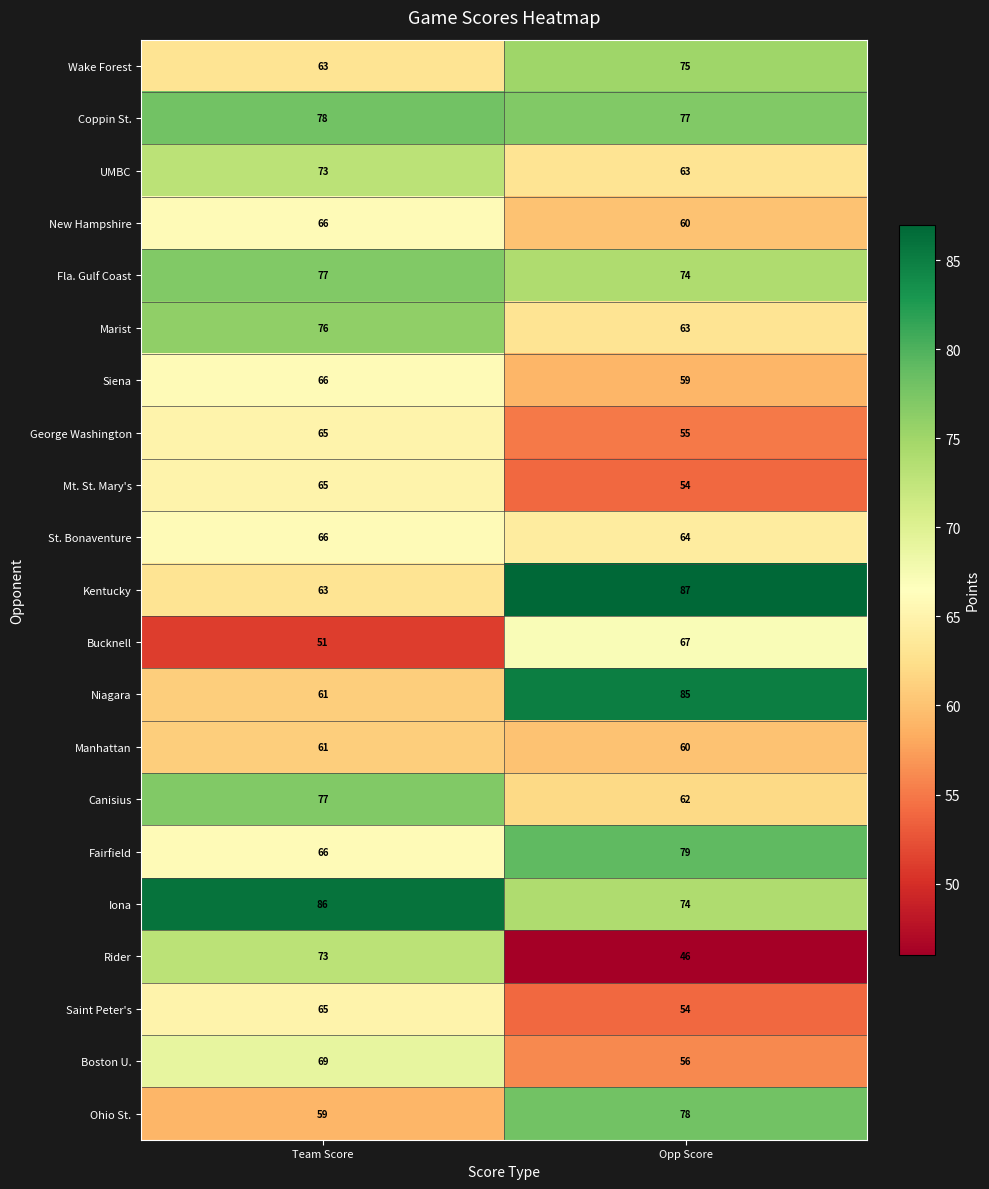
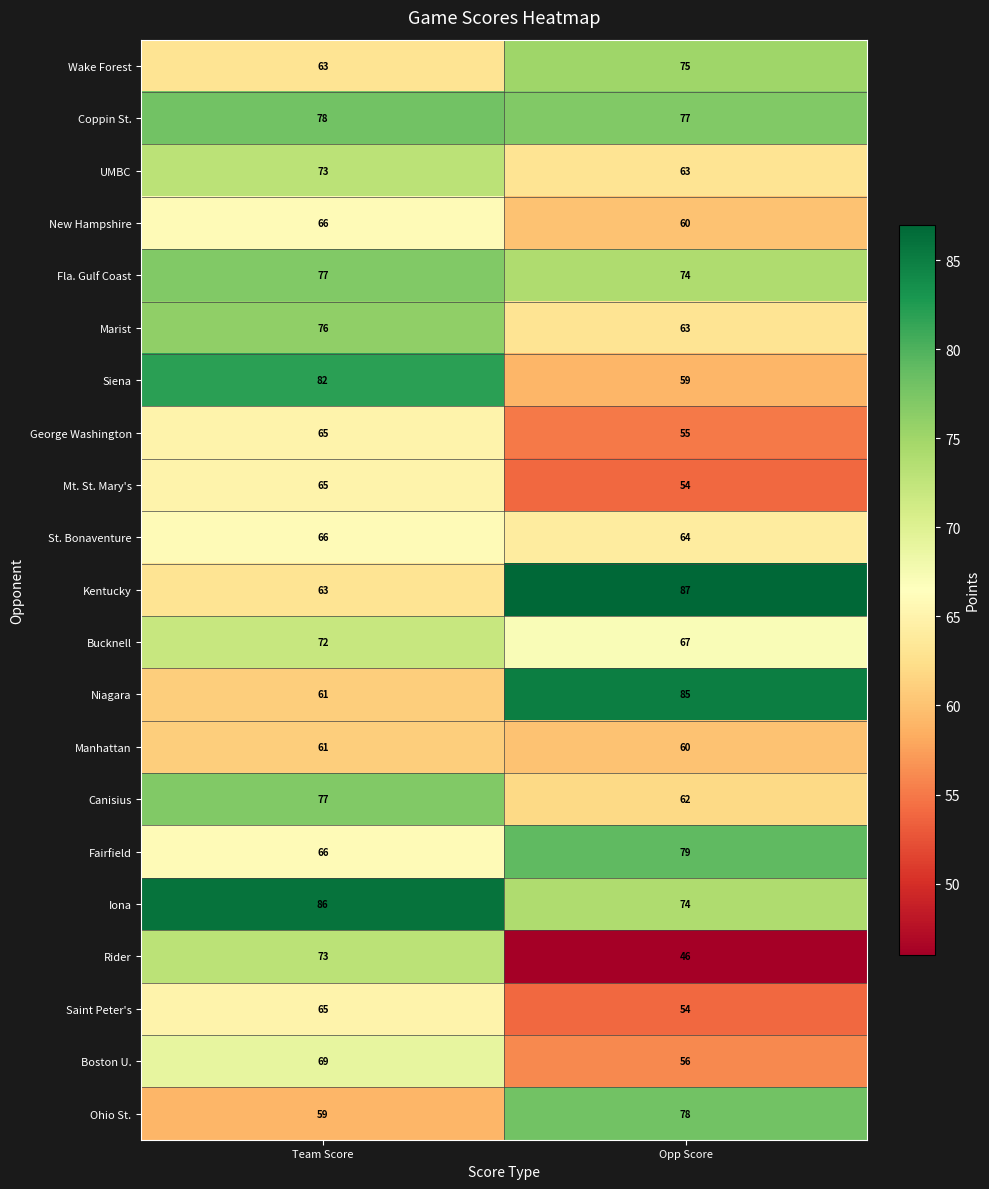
  {
    "Wake Forest": {
      "Team Score": 63,
      "Opp Score": 75
    },
    "Coppin St.": {
      "Team Score": 78,
      "Opp Score": 77
    },
    "UMBC": {
      "Team Score": 73,
      "Opp Score": 63
    },
    "New Hampshire": {
      "Team Score": 66,
      "Opp Score": 60
    },
    "Fla. Gulf Coast": {
      "Team Score": 77,
      "Opp Score": 74
    },
    "Marist": {
      "Team Score": 76,
      "Opp Score": 63
    },
    "Siena": {
-     "Team Score": 66,
+     "Team Score": 82,
      "Opp Score": 59
    },
    "George Washington": {
      "Team Score": 65,
      "Opp Score": 55
    },
    "Mt. St. Mary's": {
      "Team Score": 65,
      "Opp Score": 54
    },
    "St. Bonaventure": {
      "Team Score": 66,
      "Opp Score": 64
    },
    "Kentucky": {
      "Team Score": 63,
      "Opp Score": 87
    },
    "Bucknell": {
-     "Team Score": 51,
+     "Team Score": 72,
      "Opp Score": 67
    },
    "Niagara": {
      "Team Score": 61,
      "Opp Score": 85
    },
    "Manhattan": {
      "Team Score": 61,
      "Opp Score": 60
    },
    "Canisius": {
      "Team Score": 77,
      "Opp Score": 62
    },
    "Fairfield": {
      "Team Score": 66,
      "Opp Score": 79
    },
    "Iona": {
      "Team Score": 86,
      "Opp Score": 74
    },
    "Rider": {
      "Team Score": 73,
      "Opp Score": 46
    },
    "Saint Peter's": {
      "Team Score": 65,
      "Opp Score": 54
    },
    "Boston U.": {
      "Team Score": 69,
      "Opp Score": 56
    },
    "Ohio St.": {
      "Team Score": 59,
      "Opp Score": 78
    }
  }
